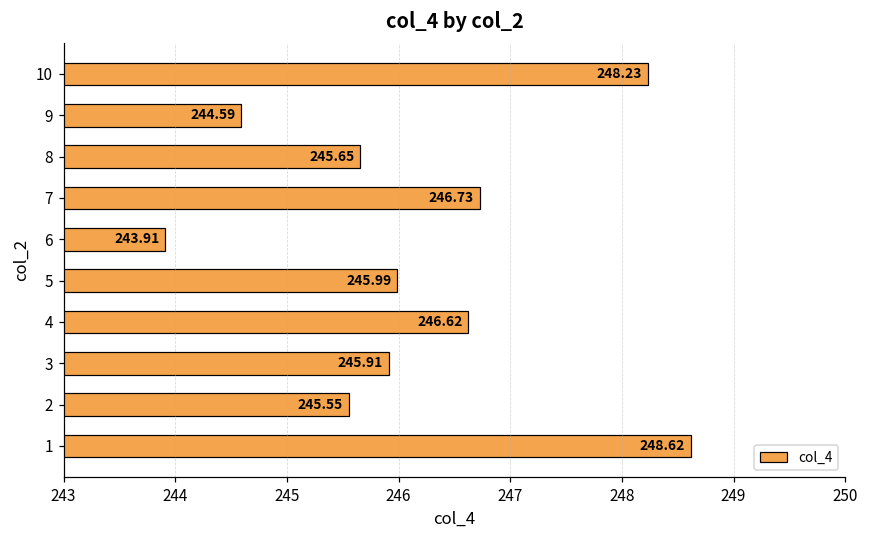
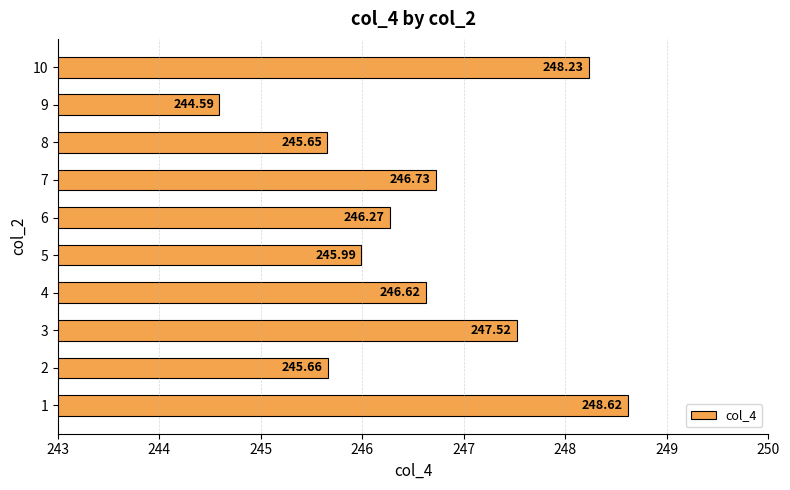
  {
    "10": 248.23,
    "9": 244.59,
    "8": 245.65,
    "7": 246.73,
-   "6": 243.91,
+   "6": 246.27,
    "5": 245.99,
    "4": 246.62,
-   "3": 245.91,
-   "2": 245.55,
+   "3": 247.52,
+   "2": 245.66,
    "1": 248.62
  }
